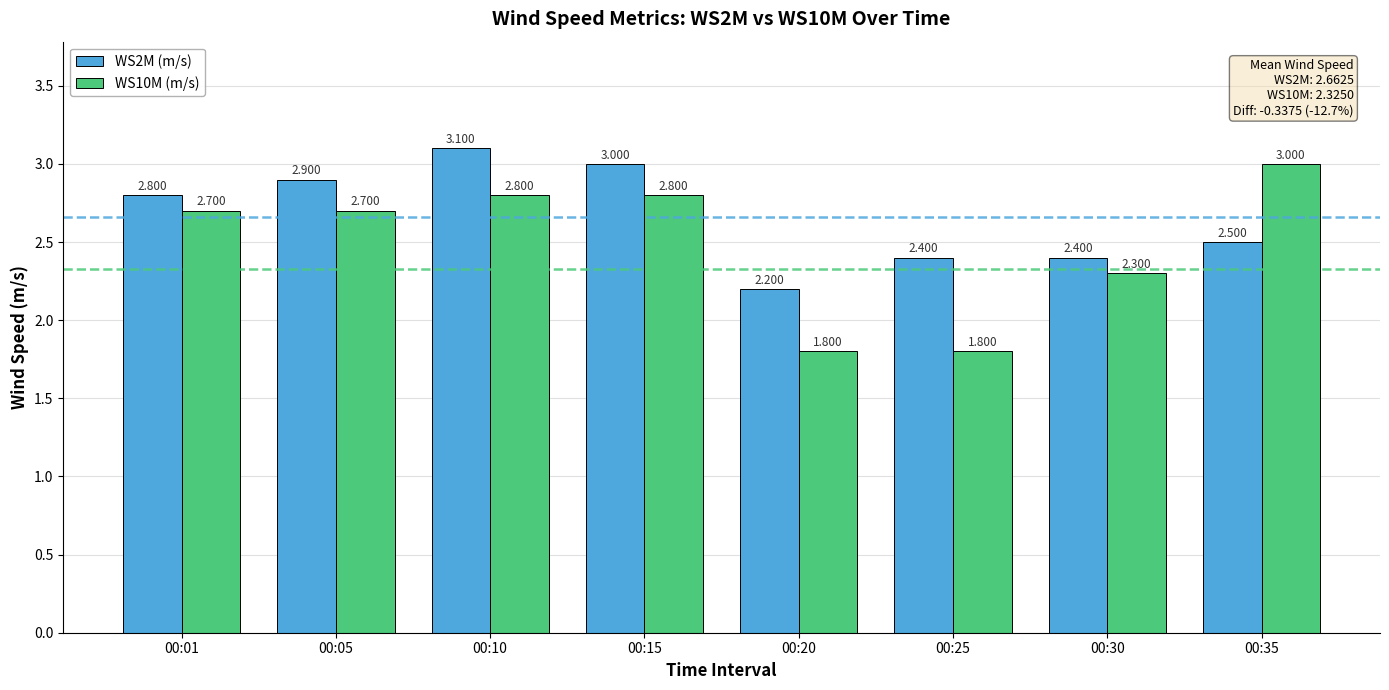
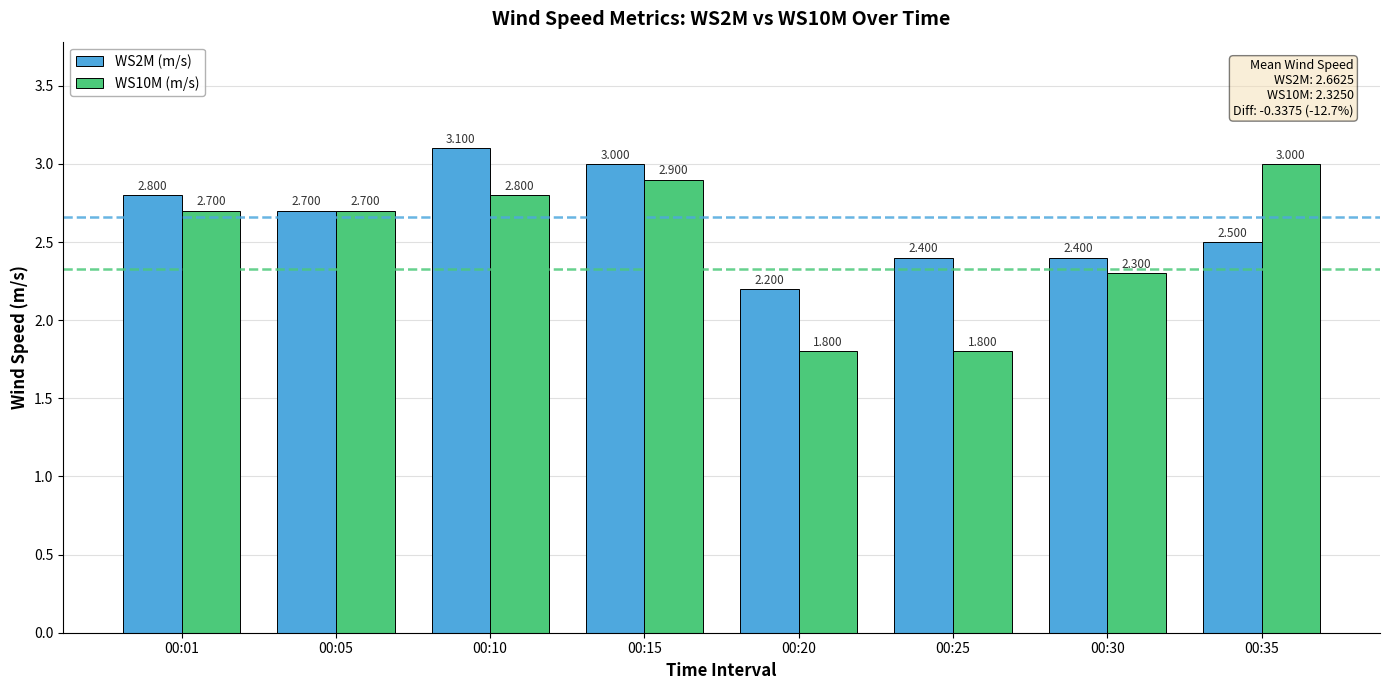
  {
    "WS2M (m/s)": {
      "00:01": 2.800,
-     "00:05": 2.900,
+     "00:05": 2.700,
      "00:10": 3.100,
      "00:15": 3.000,
      "00:20": 2.200,
      "00:25": 2.400,
      "00:30": 2.400,
      "00:35": 2.500
    },
    "WS10M (m/s)": {
      "00:01": 2.700,
      "00:05": 2.700,
      "00:10": 2.800,
-     "00:15": 2.800,
+     "00:15": 2.900,
      "00:20": 1.800,
      "00:25": 1.800,
      "00:30": 2.300,
      "00:35": 3.000
    }
  }
